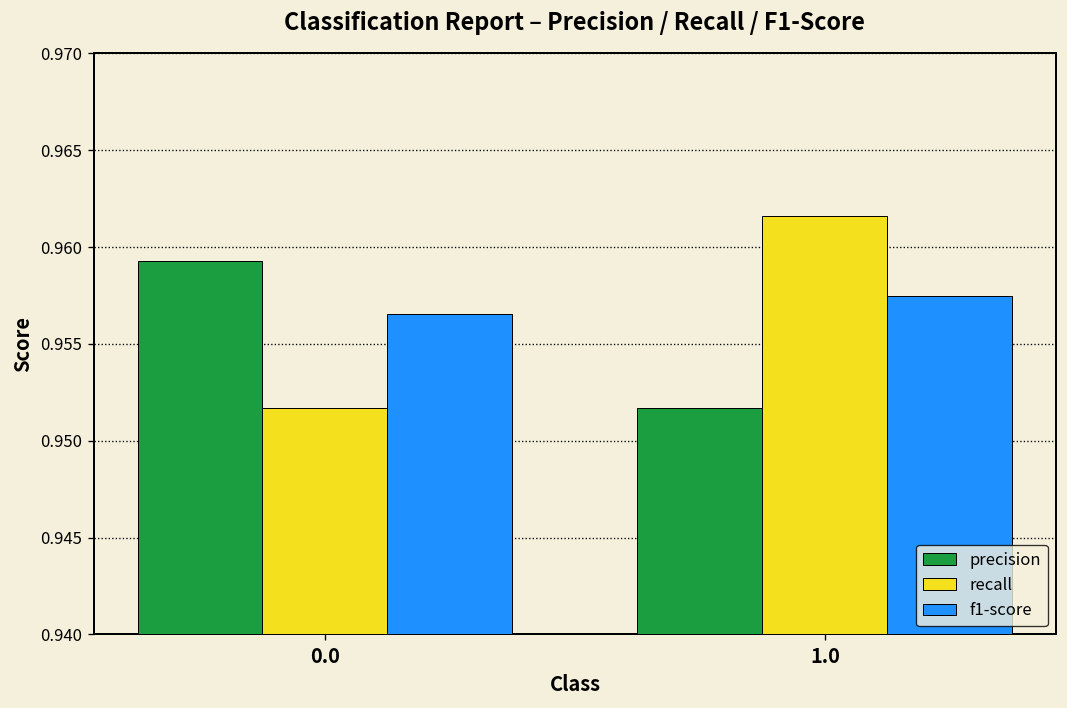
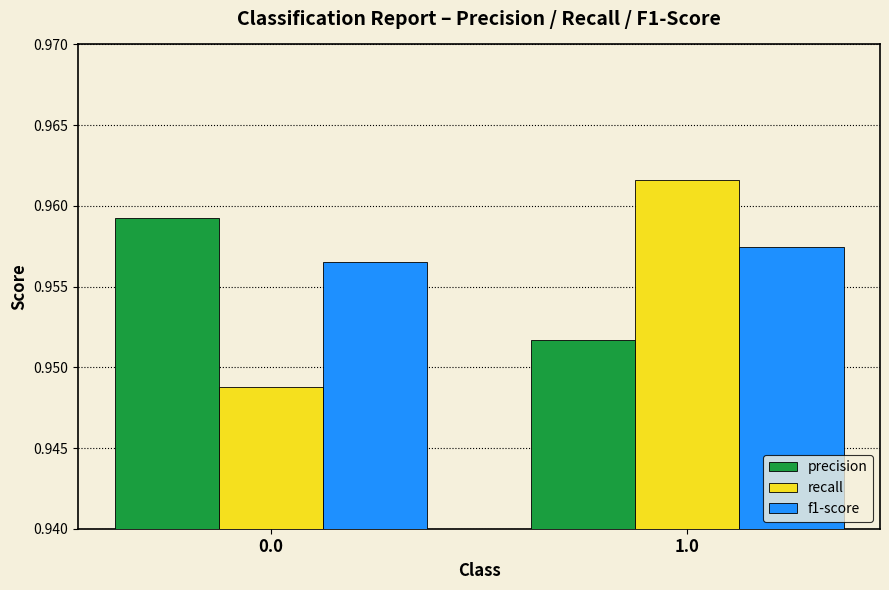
  {
    "precision": {
      "0.0": 0.9593,
      "1.0": 0.9517
    },
    "recall": {
-     "0.0": 0.9517,
+     "0.0": 0.9488,
      "1.0": 0.9616
    },
    "f1-score": {
      "0.0": 0.9565,
      "1.0": 0.9575
    }
  }
